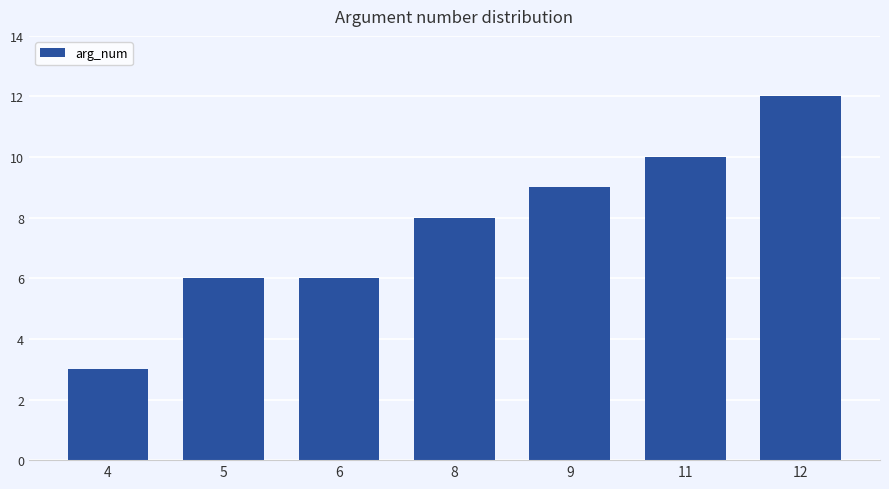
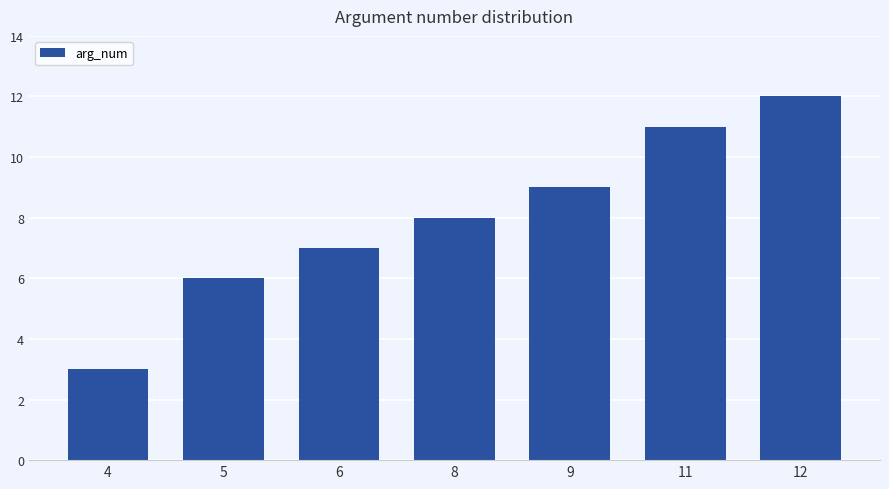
  {
    "4": 3,
    "5": 6,
-   "6": 6,
+   "6": 7,
    "8": 8,
    "9": 9,
-   "11": 10,
+   "11": 11,
    "12": 12
  }
